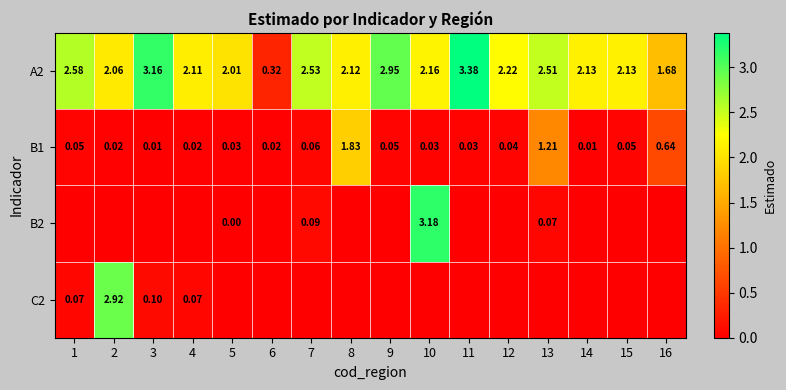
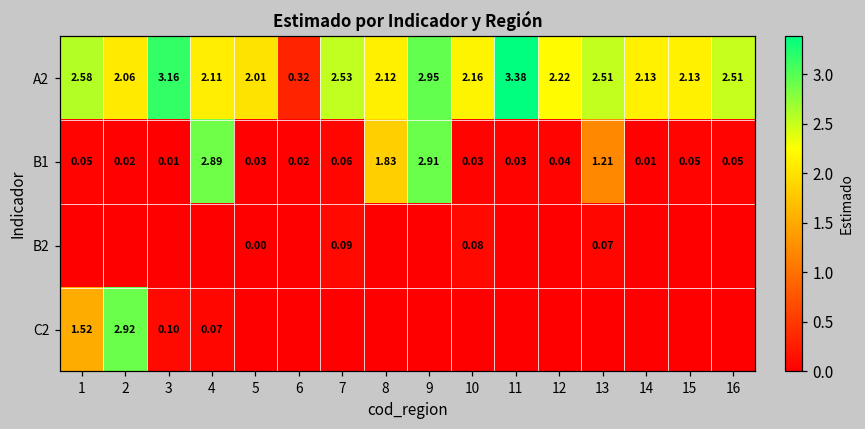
  {
    "A2": {
      "1": 2.58,
      "2": 2.06,
      "3": 3.16,
      "4": 2.11,
      "5": 2.01,
      "6": 0.32,
      "7": 2.53,
      "8": 2.12,
      "9": 2.95,
      "10": 2.16,
      "11": 3.38,
      "12": 2.22,
      "13": 2.51,
      "14": 2.13,
      "15": 2.13,
-     "16": 1.68
+     "16": 2.51
    },
    "B1": {
      "1": 0.05,
      "2": 0.02,
      "3": 0.01,
-     "4": 0.02,
+     "4": 2.89,
      "5": 0.03,
      "6": 0.02,
      "7": 0.06,
      "8": 1.83,
-     "9": 0.05,
+     "9": 2.91,
      "10": 0.03,
      "11": 0.03,
      "12": 0.04,
      "13": 1.21,
      "14": 0.01,
      "15": 0.05,
-     "16": 0.64
+     "16": 0.05
    },
    "B2": {
      "5": 0.00,
      "7": 0.09,
-     "10": 3.18,
+     "10": 0.08,
      "13": 0.07
    },
    "C2": {
-     "1": 0.07,
+     "1": 1.52,
      "2": 2.92,
      "3": 0.10,
      "4": 0.07
    }
  }
